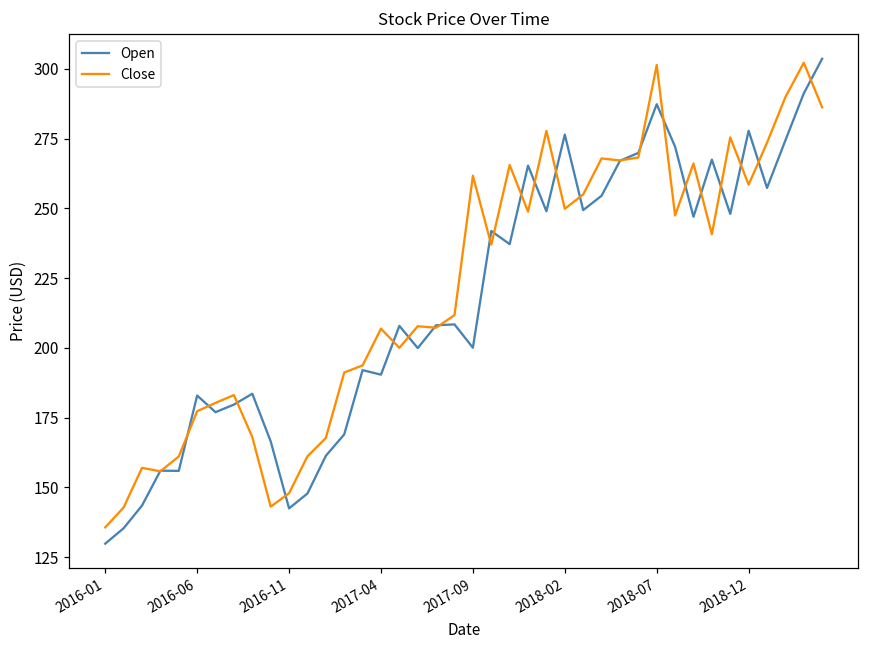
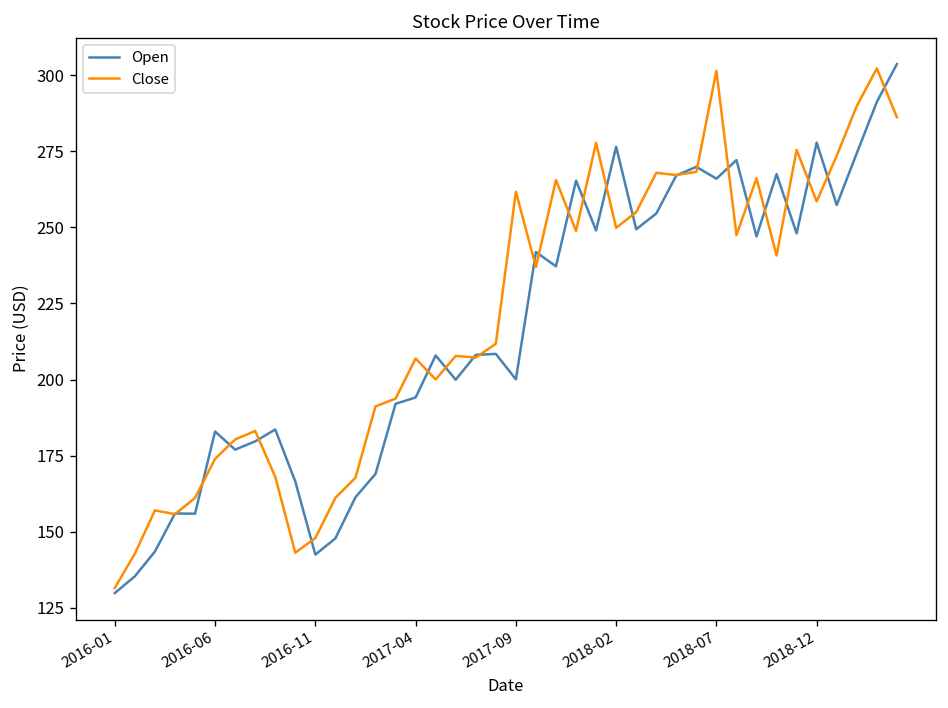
  {
    "Open": {
      "2016-01": 130,
      "2016-06": 183,
      "2016-11": 143,
-     "2017-04": 190,
+     "2017-04": 194,
      "2017-09": 200,
      "2018-02": 276,
-     "2018-07": 287,
+     "2018-07": 266,
      "2018-12": 278
    },
    "Close": {
-     "2016-01": 136,
-     "2016-06": 177,
+     "2016-01": 132,
+     "2016-06": 174,
      "2016-11": 148,
      "2017-04": 207,
      "2017-09": 262,
      "2018-02": 250,
      "2018-07": 301,
      "2018-12": 258
    }
  }
